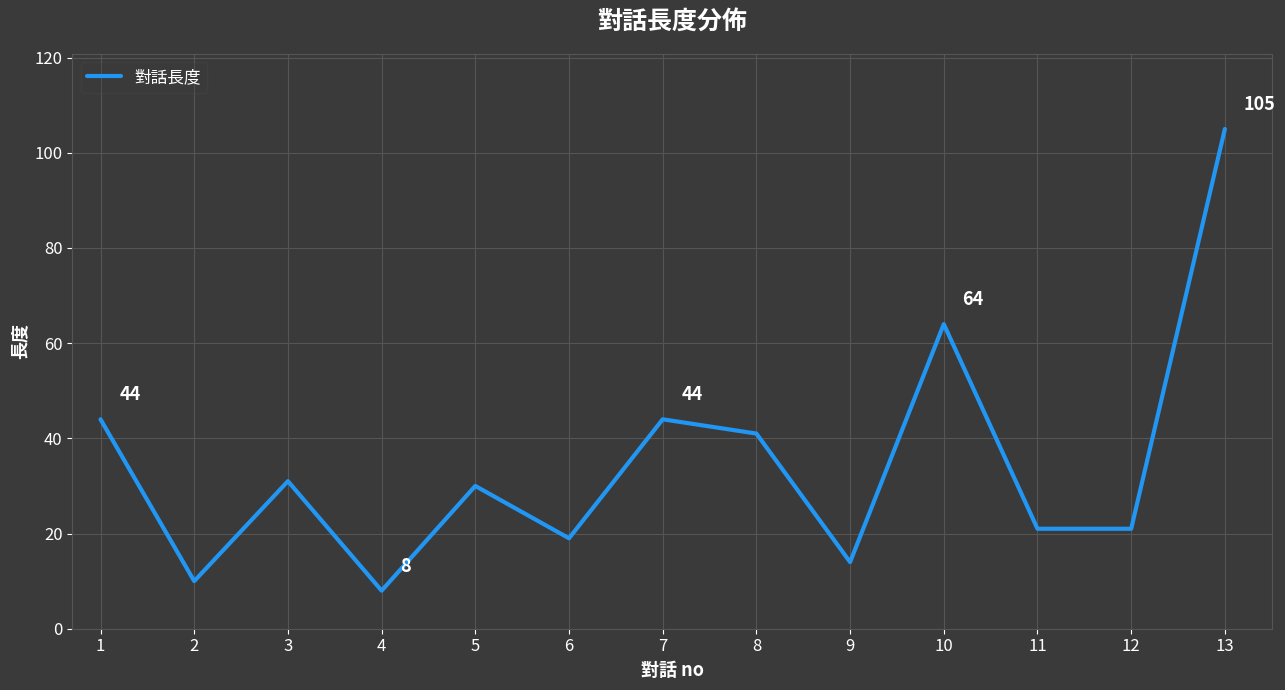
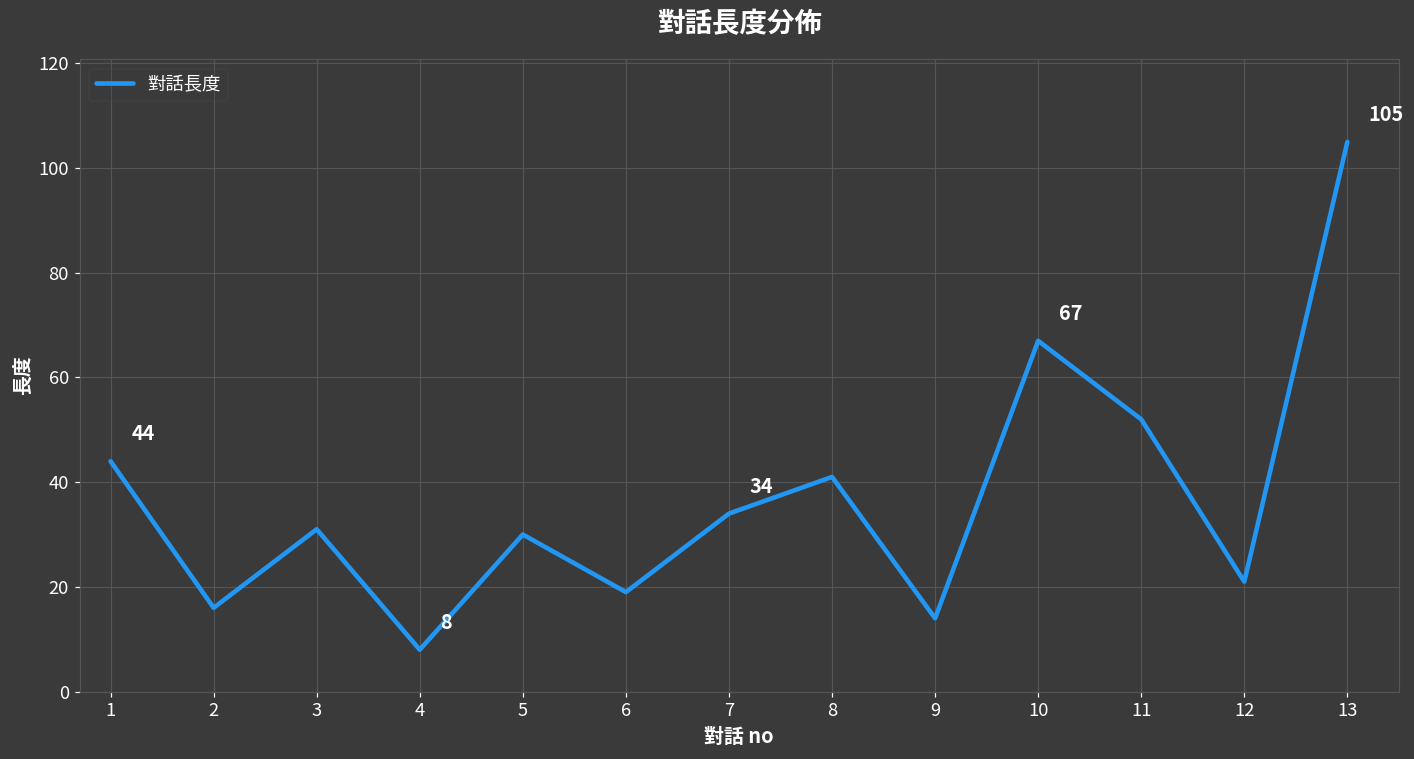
  {
    "1": 44,
-   "2": 10,
+   "2": 16,
    "4": 8,
-   "7": 44,
-   "10": 64,
-   "11": 21,
+   "7": 34,
+   "10": 67,
+   "11": 52,
    "13": 105
  }
